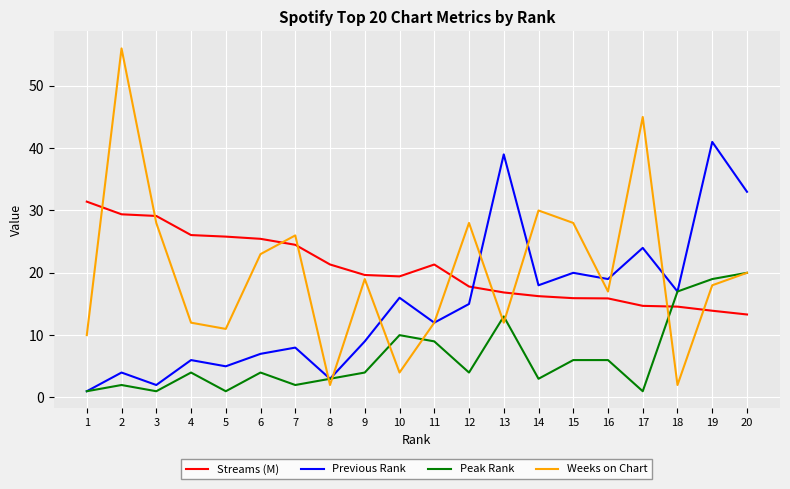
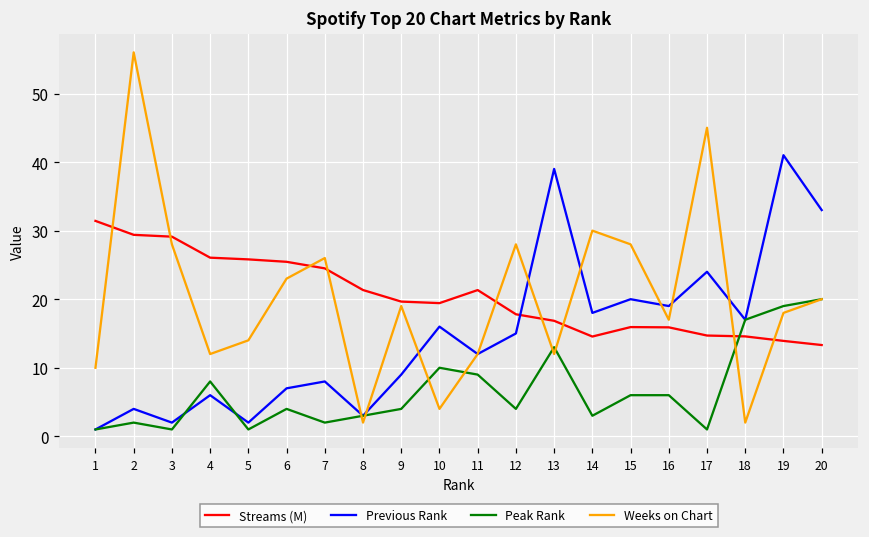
  {
    "Streams (M)": {
      "1": 31,
      "2": 29,
      "3": 29,
      "4": 26,
      "5": 26,
      "6": 25,
      "7": 24,
      "8": 21,
      "9": 20,
      "10": 19,
      "11": 21,
      "12": 18,
      "13": 17,
-     "14": 16,
+     "14": 15,
      "15": 16,
      "16": 16,
      "17": 15,
      "18": 15,
      "19": 14,
      "20": 13
    },
    "Previous Rank": {
      "2": 4,
      "3": 2,
      "4": 6,
-     "5": 5,
+     "5": 2,
      "6": 7,
      "7": 8,
      "9": 9,
      "10": 16,
      "12": 15,
      "13": 39,
      "14": 18,
      "15": 20,
      "16": 19,
      "17": 24,
      "19": 41,
      "20": 33
    },
    "Peak Rank": {
      "2": 2,
      "3": 1,
-     "4": 4,
+     "4": 8,
      "5": 1,
      "6": 4,
      "7": 2,
      "9": 4,
      "10": 10,
      "11": 9,
      "12": 4,
      "13": 13,
      "14": 3,
      "15": 6,
      "16": 6,
      "17": 1,
      "19": 19
    },
    "Weeks on Chart": {
      "1": 10,
      "2": 56,
      "3": 28,
      "4": 12,
-     "5": 11,
+     "5": 14,
      "6": 23,
      "7": 26,
      "8": 2,
      "9": 19,
      "10": 4,
      "12": 28,
      "13": 12,
      "14": 30,
      "15": 28,
      "16": 17,
      "17": 45,
      "18": 2,
      "19": 18
    }
  }
